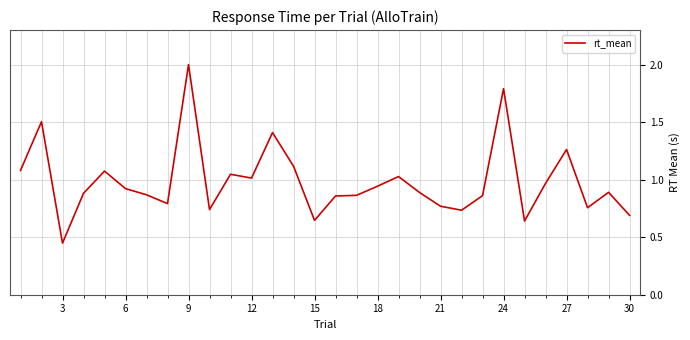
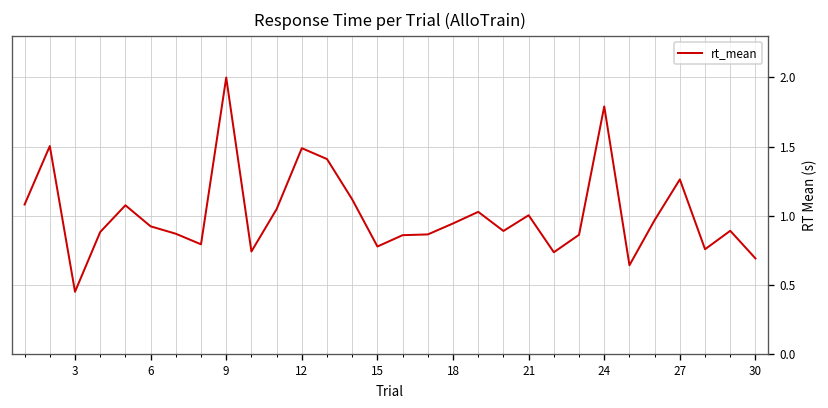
  {
    "3": 0.45,
    "6": 0.92,
    "9": 2.00,
-   "12": 1.01,
-   "15": 0.65,
+   "12": 1.49,
+   "15": 0.78,
    "18": 0.94,
-   "21": 0.77,
+   "21": 1.00,
    "24": 1.79,
    "27": 1.26,
    "30": 0.69
  }
